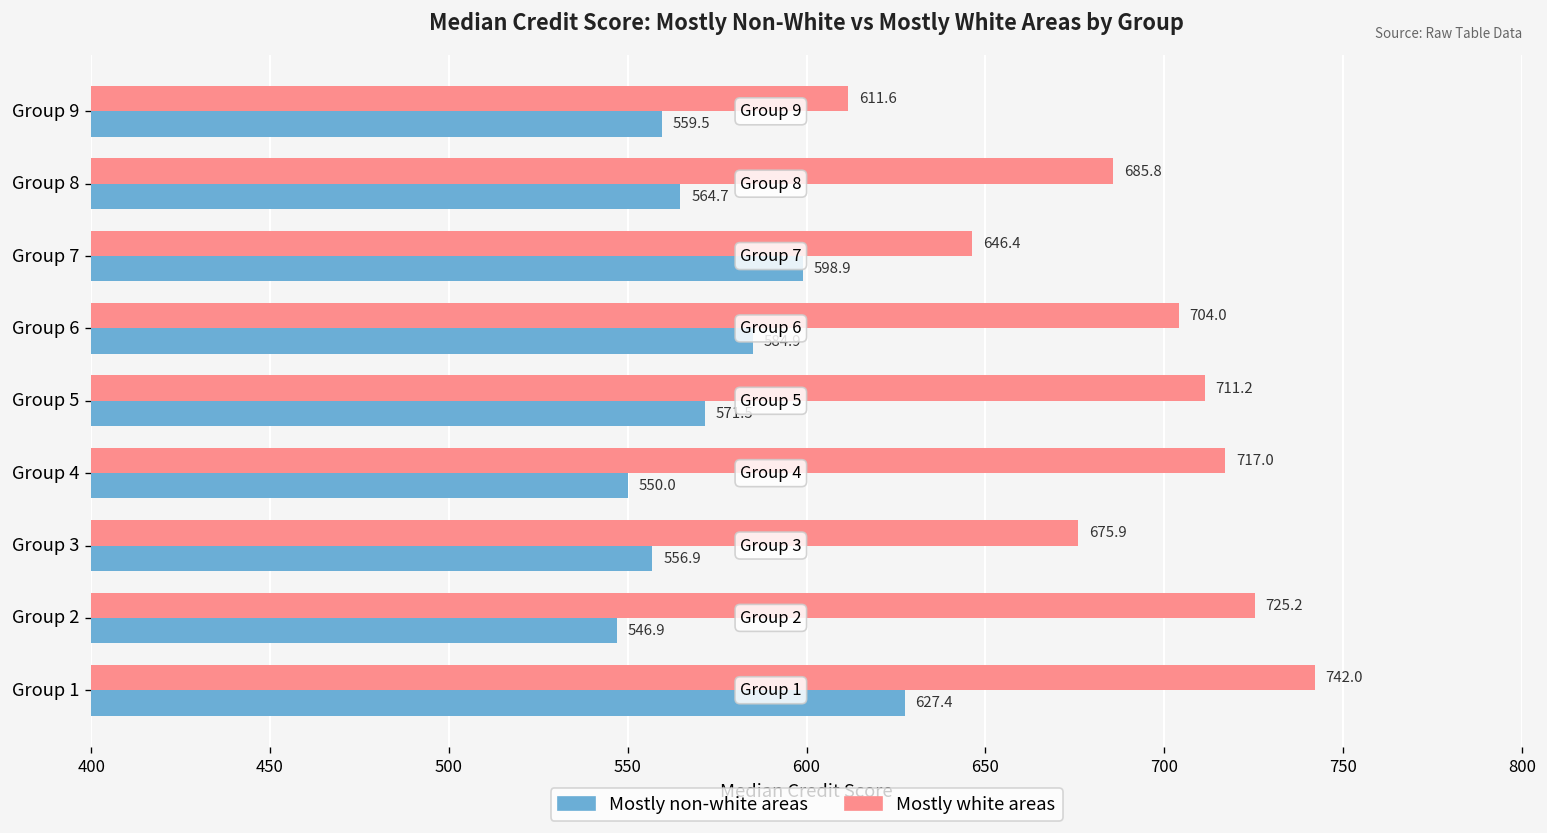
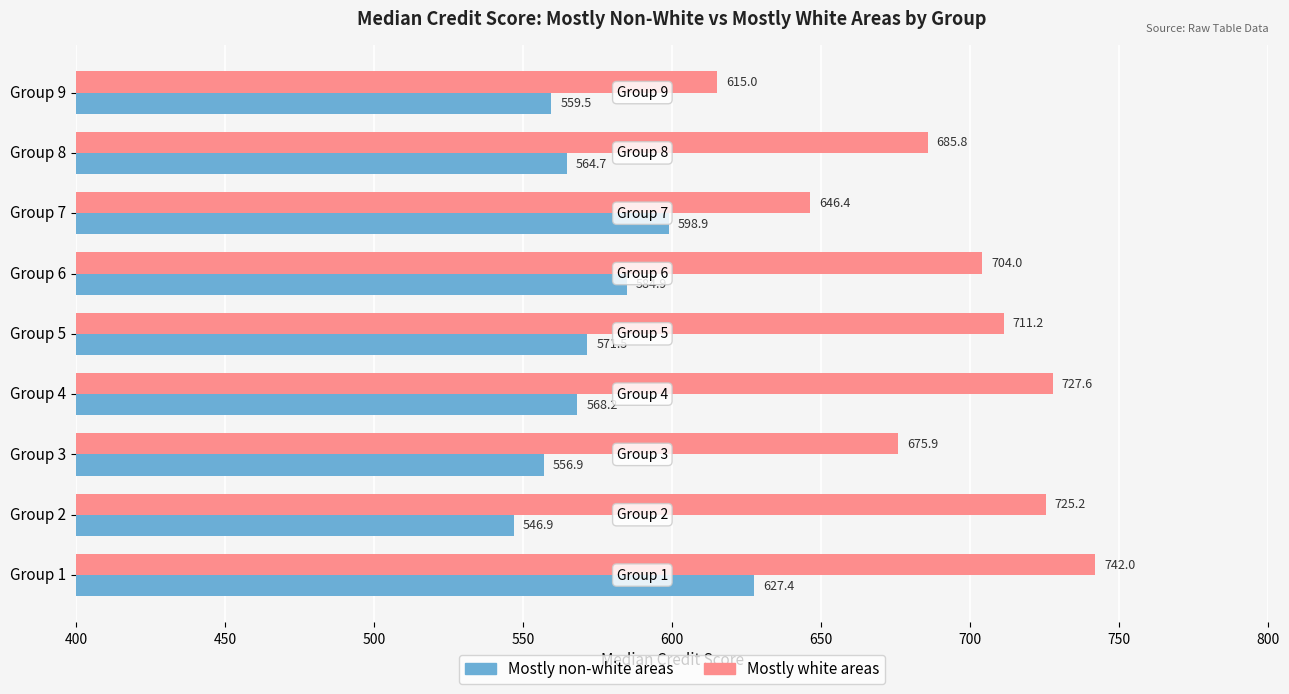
  {
    "Mostly non-white areas": {
      "Group 9": 559.5,
      "Group 8": 564.7,
-     "Group 4": 550.0,
+     "Group 4": 568.2,
      "Group 3": 556.9,
      "Group 2": 546.9,
      "Group 1": 627.4
    },
    "Mostly white areas": {
-     "Group 9": 611.6,
+     "Group 9": 615.0,
      "Group 8": 685.8,
      "Group 7": 646.4,
      "Group 6": 704.0,
      "Group 5": 711.2,
-     "Group 4": 717.0,
+     "Group 4": 727.6,
      "Group 3": 675.9,
      "Group 2": 725.2,
      "Group 1": 742.0
    }
  }
